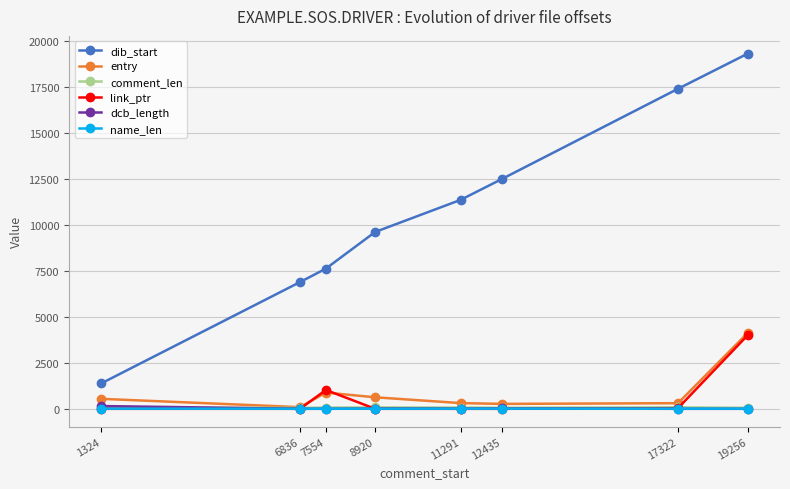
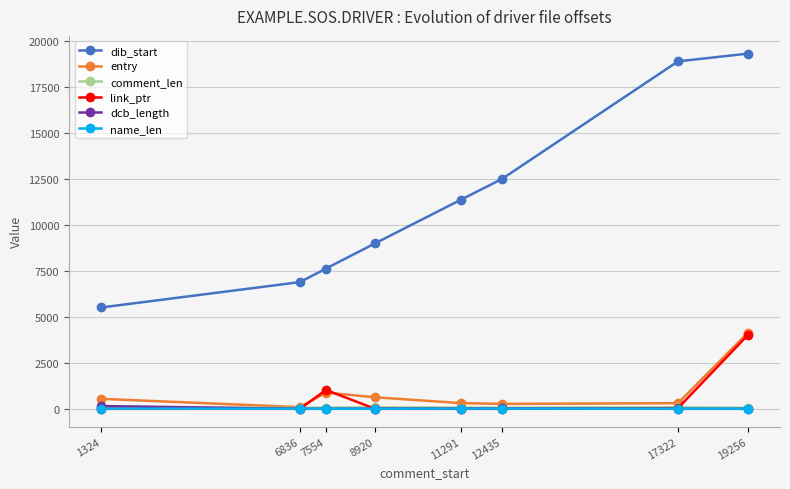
  {
    "dib_start": {
-     "1324": 1400,
+     "1324": 5500,
      "6836": 6900,
      "7554": 7600,
-     "8920": 9600,
+     "8920": 9000,
      "11291": 11400,
      "12435": 12500,
-     "17322": 17400,
+     "17322": 18900,
      "19256": 19300
    },
    "entry": {
      "1324": 500,
      "7554": 900,
      "8920": 600,
      "11291": 300,
      "12435": 300,
      "17322": 300
    },
    "link_ptr": {
      "7554": 1000
    }
  }
